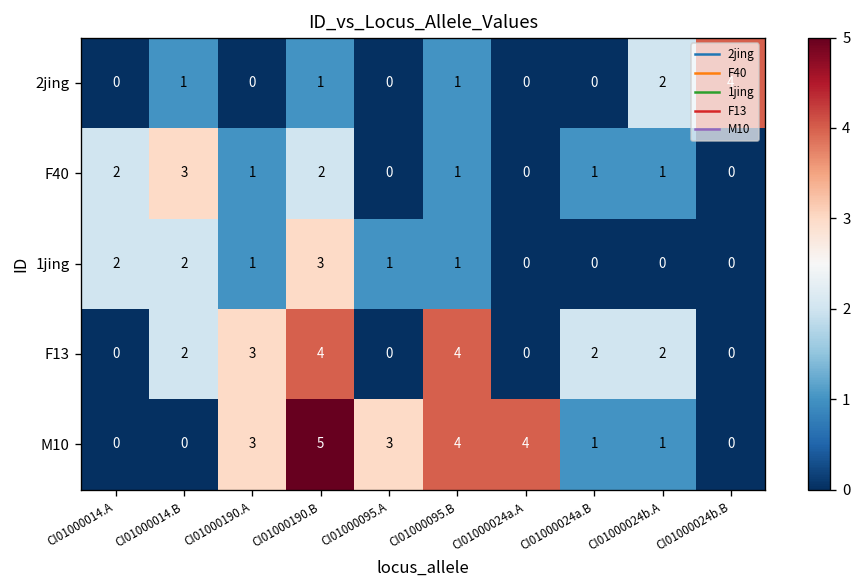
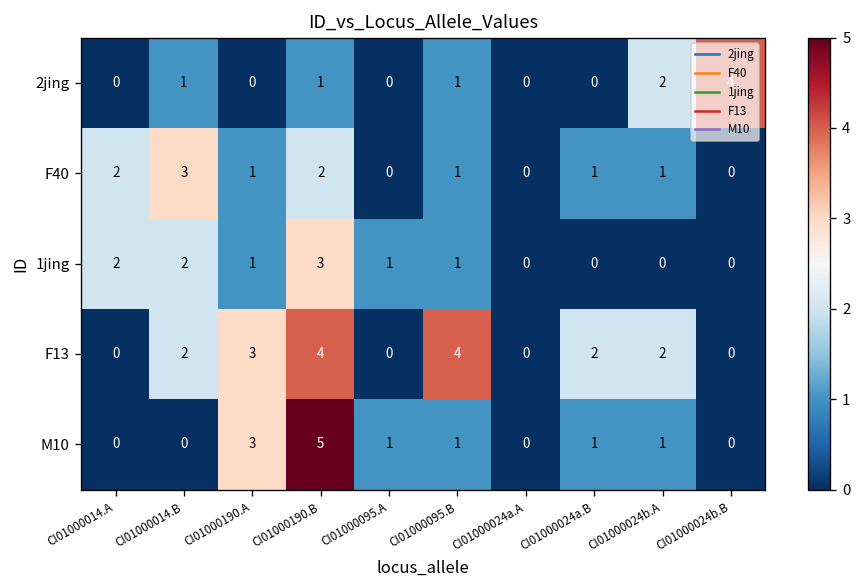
  {
    "2jing": {
      "CI01000014.A": 0,
      "CI01000014.B": 1,
      "CI01000190.A": 0,
      "CI01000190.B": 1,
      "CI01000095.A": 0,
      "CI01000095.B": 1,
      "CI01000024a.A": 0,
      "CI01000024a.B": 0,
      "CI01000024b.A": 2
    },
    "F40": {
      "CI01000014.A": 2,
      "CI01000014.B": 3,
      "CI01000190.A": 1,
      "CI01000190.B": 2,
      "CI01000095.A": 0,
      "CI01000095.B": 1,
      "CI01000024a.A": 0,
      "CI01000024a.B": 1,
      "CI01000024b.A": 1,
      "CI01000024b.B": 0
    },
    "1jing": {
      "CI01000014.A": 2,
      "CI01000014.B": 2,
      "CI01000190.A": 1,
      "CI01000190.B": 3,
      "CI01000095.A": 1,
      "CI01000095.B": 1,
      "CI01000024a.A": 0,
      "CI01000024a.B": 0,
      "CI01000024b.A": 0,
      "CI01000024b.B": 0
    },
    "F13": {
      "CI01000014.A": 0,
      "CI01000014.B": 2,
      "CI01000190.A": 3,
      "CI01000190.B": 4,
      "CI01000095.A": 0,
      "CI01000095.B": 4,
      "CI01000024a.A": 0,
      "CI01000024a.B": 2,
      "CI01000024b.A": 2,
      "CI01000024b.B": 0
    },
    "M10": {
      "CI01000014.A": 0,
      "CI01000014.B": 0,
      "CI01000190.A": 3,
      "CI01000190.B": 5,
-     "CI01000095.A": 3,
-     "CI01000095.B": 4,
-     "CI01000024a.A": 4,
+     "CI01000095.A": 1,
+     "CI01000095.B": 1,
+     "CI01000024a.A": 0,
      "CI01000024a.B": 1,
      "CI01000024b.A": 1,
      "CI01000024b.B": 0
    }
  }
